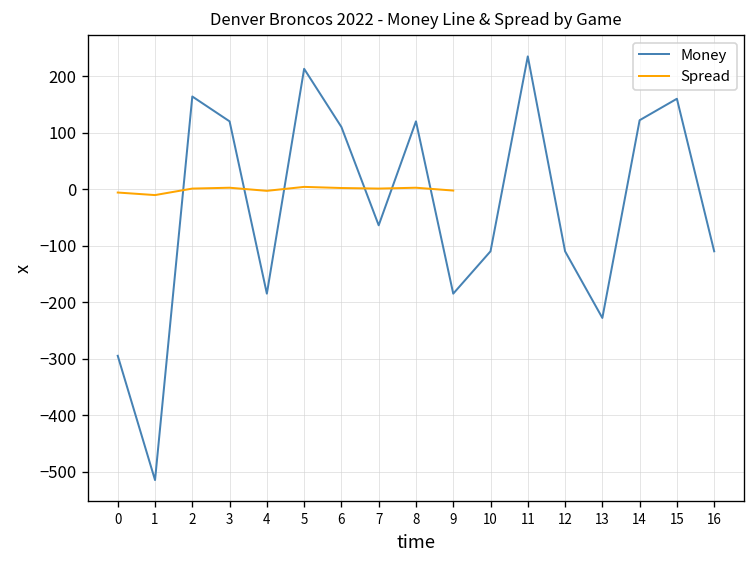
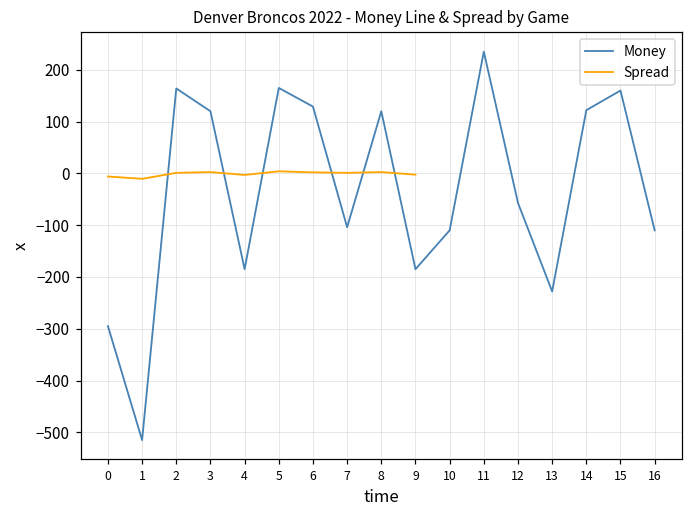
  {
    "Money": {
      "0": -300,
      "1": -520,
      "2": 160,
      "3": 120,
      "4": -190,
-     "5": 210,
-     "6": 110,
-     "7": -60,
+     "5": 170,
+     "6": 130,
+     "7": -100,
      "8": 120,
      "9": -190,
      "10": -110,
      "11": 240,
-     "12": -110,
+     "12": -60,
      "13": -230,
      "14": 120,
      "15": 160,
      "16": -110
    },
    "Spread": {
      "0": -10,
      "1": -10,
      "2": 0,
      "3": 0,
      "4": 0,
      "5": 0,
      "6": 0,
      "7": 0,
      "8": 0,
      "9": 0
    }
  }
